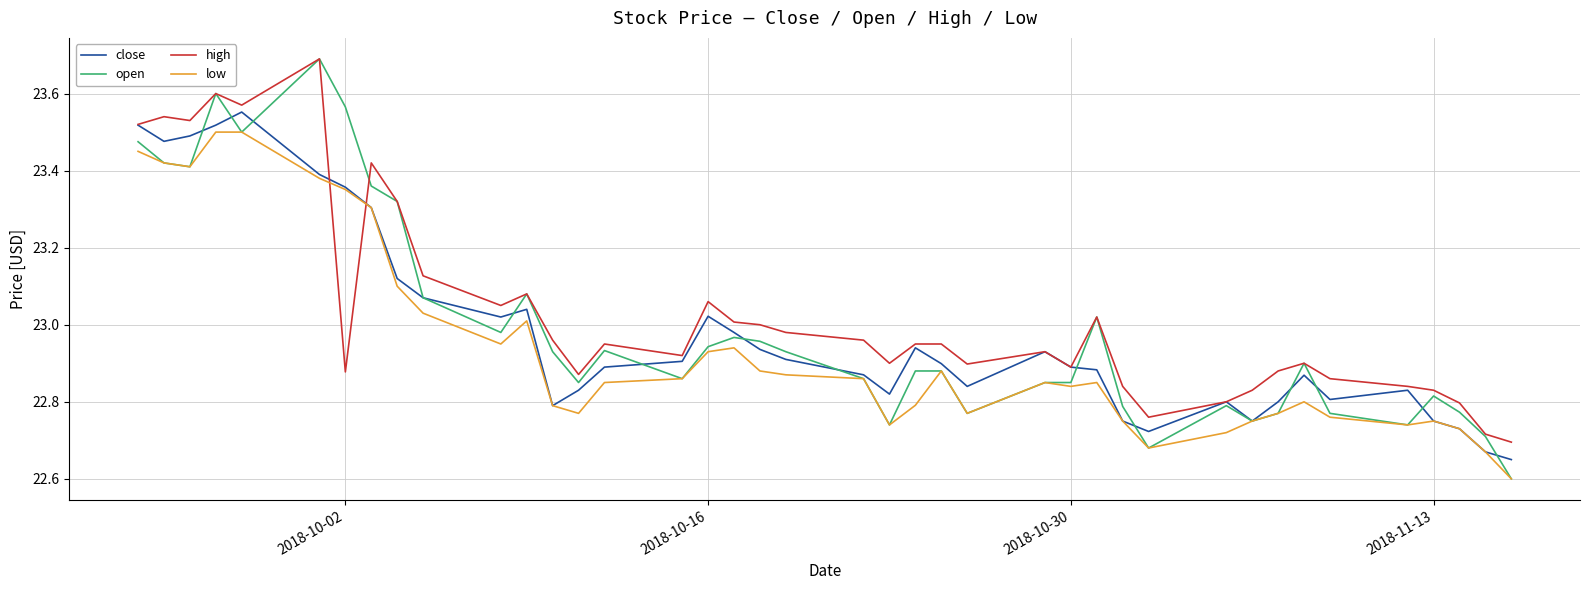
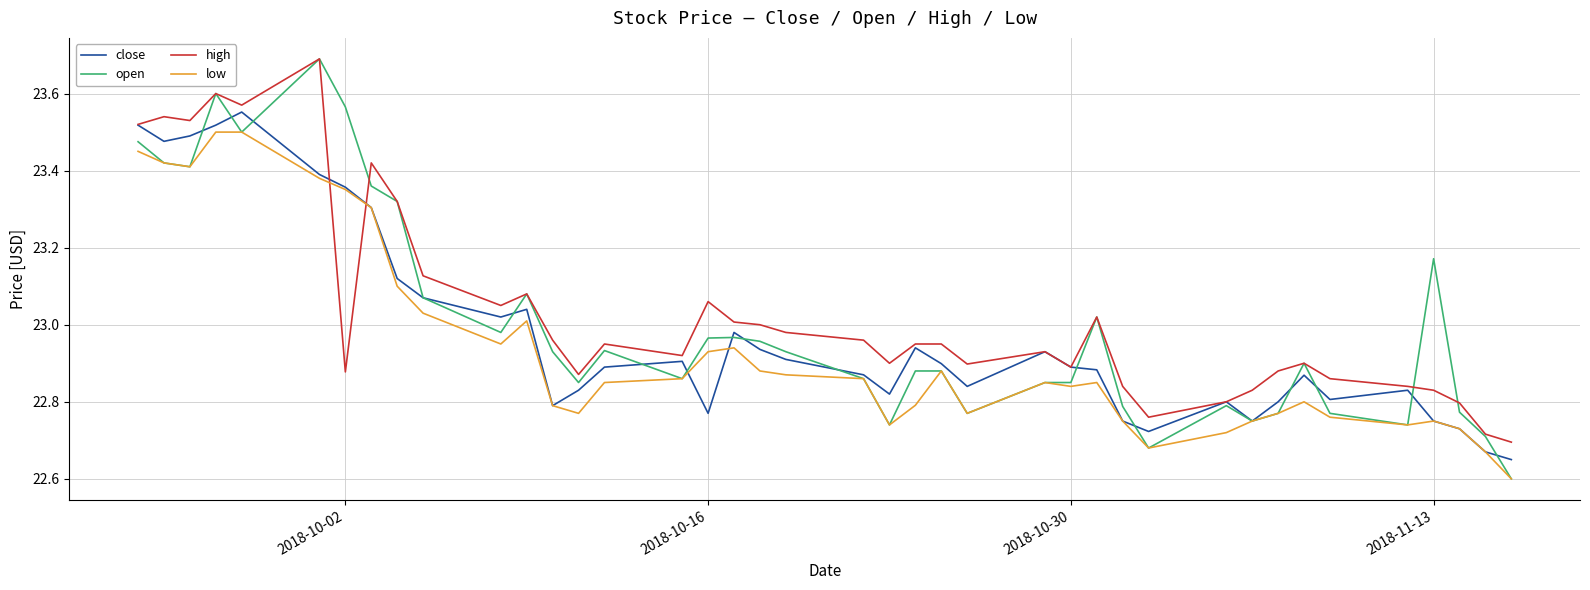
  {
    "close": {
-     "2018-10-16": 23.02
+     "2018-10-16": 22.77
    },
    "open": {
      "2018-10-02": 23.57,
-     "2018-10-16": 22.94,
+     "2018-10-16": 22.97,
      "2018-10-30": 22.85,
-     "2018-11-13": 22.82
+     "2018-11-13": 23.17
    },
    "high": {
      "2018-10-02": 22.88,
      "2018-10-16": 23.06,
      "2018-11-13": 22.83
    },
    "low": {
      "2018-10-16": 22.93,
      "2018-10-30": 22.84
    }
  }
